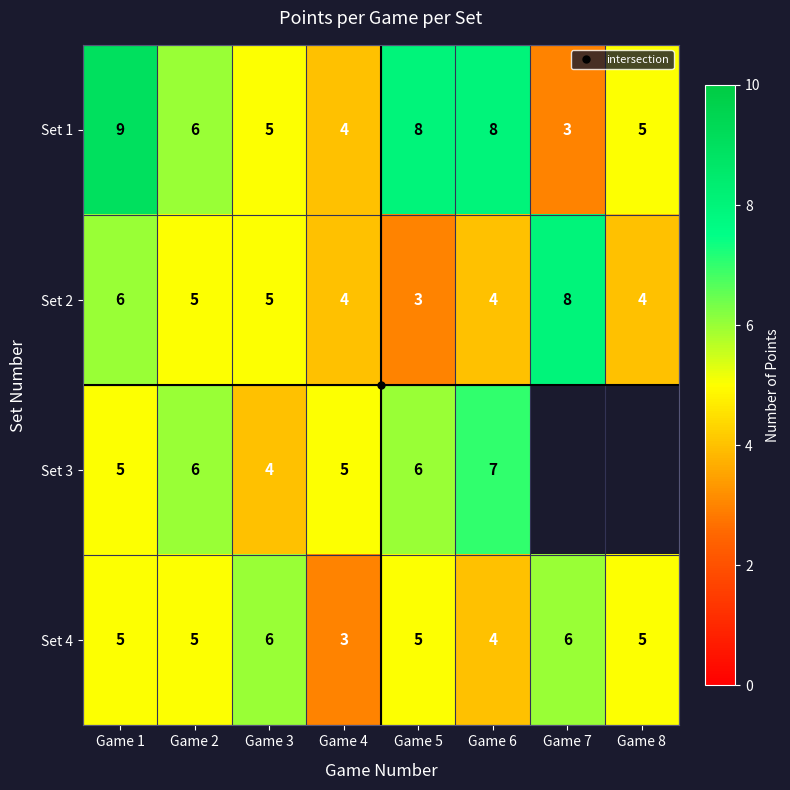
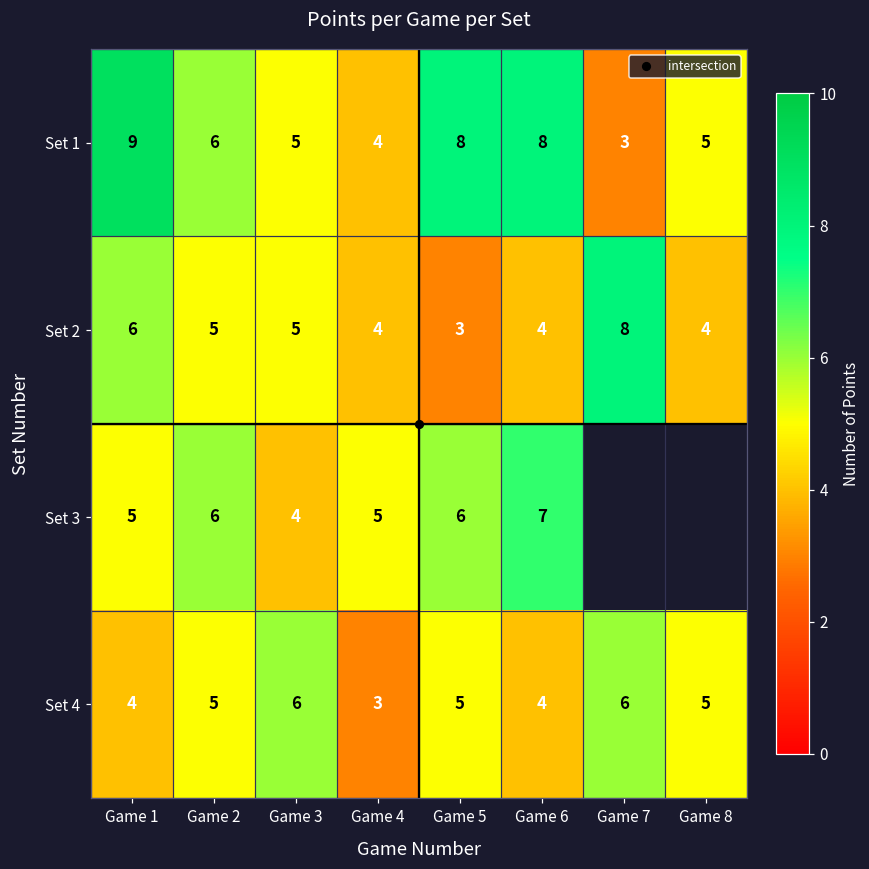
  {
    "Set 1": {
      "Game 1": 9,
      "Game 2": 6,
      "Game 3": 5,
      "Game 4": 4,
      "Game 5": 8,
      "Game 6": 8,
      "Game 7": 3,
      "Game 8": 5
    },
    "Set 2": {
      "Game 1": 6,
      "Game 2": 5,
      "Game 3": 5,
      "Game 4": 4,
      "Game 5": 3,
      "Game 6": 4,
      "Game 7": 8,
      "Game 8": 4
    },
    "Set 3": {
      "Game 1": 5,
      "Game 2": 6,
      "Game 3": 4,
      "Game 4": 5,
      "Game 5": 6,
      "Game 6": 7
    },
    "Set 4": {
-     "Game 1": 5,
+     "Game 1": 4,
      "Game 2": 5,
      "Game 3": 6,
      "Game 4": 3,
      "Game 5": 5,
      "Game 6": 4,
      "Game 7": 6,
      "Game 8": 5
    }
  }
